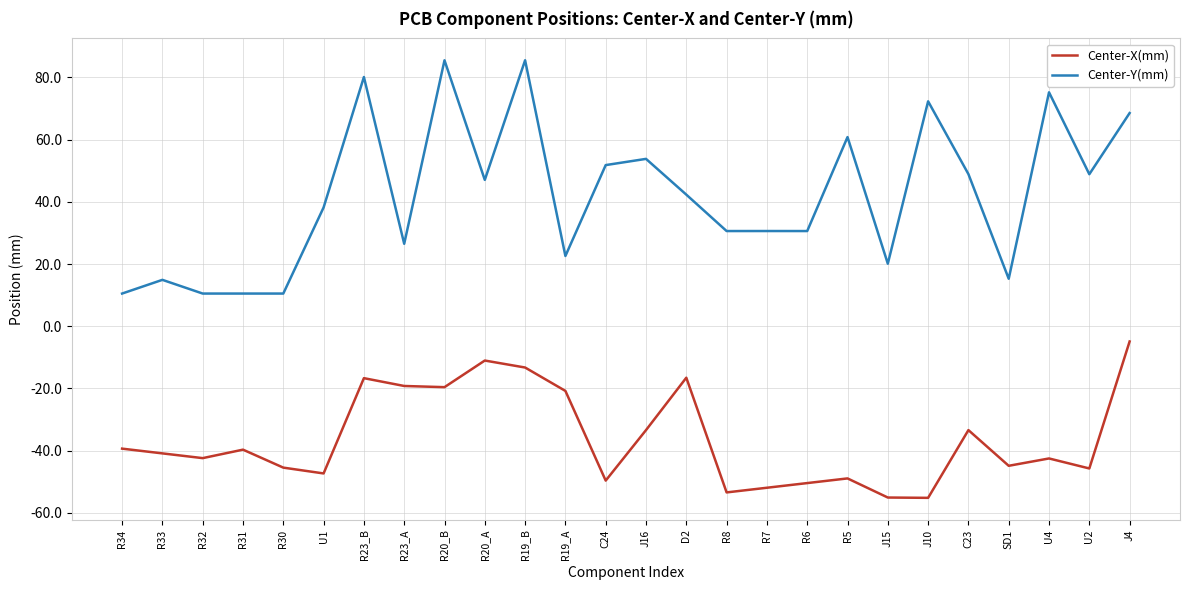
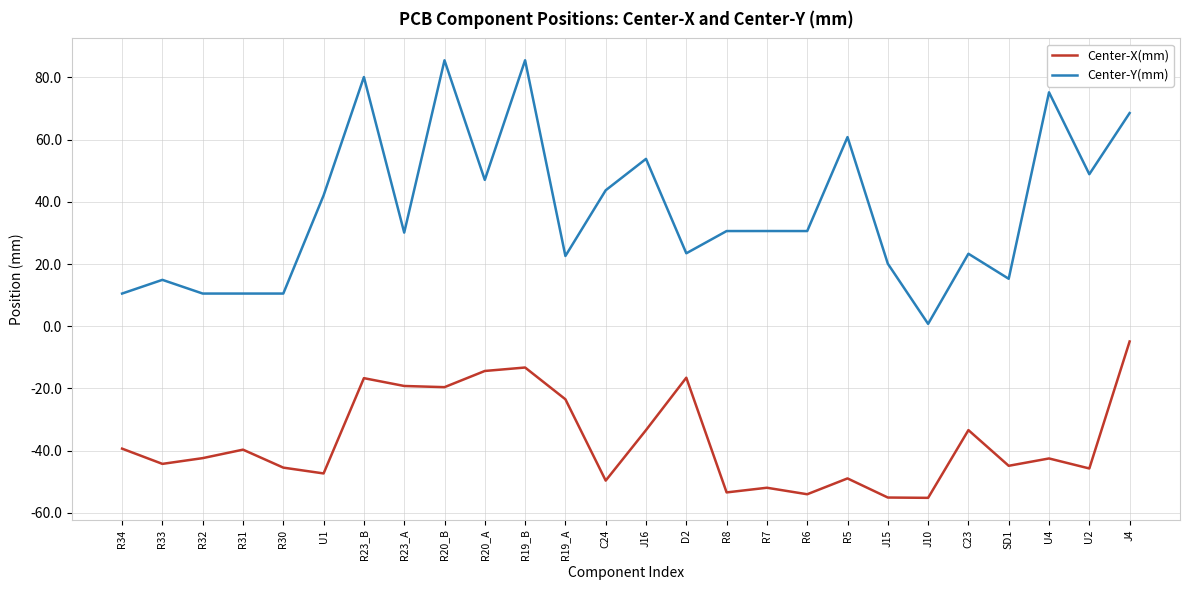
  {
    "Center-X(mm)": {
      "R34": -39,
-     "R33": -41,
+     "R33": -44,
      "R32": -42,
      "R31": -40,
      "R30": -45,
      "U1": -47,
      "R23_B": -17,
      "R23_A": -19,
      "R20_B": -20,
-     "R20_A": -11,
+     "R20_A": -14,
      "R19_B": -13,
-     "R19_A": -21,
+     "R19_A": -23,
      "C24": -50,
      "J16": -33,
      "D2": -17,
      "R8": -53,
      "R7": -52,
-     "R6": -50,
+     "R6": -54,
      "R5": -49,
      "J15": -55,
      "J10": -55,
      "C23": -33,
      "SD1": -45,
      "U4": -42,
      "U2": -46,
      "J4": -5
    },
    "Center-Y(mm)": {
      "R34": 11,
      "R33": 15,
      "R32": 11,
      "R31": 11,
      "R30": 11,
-     "U1": 38,
+     "U1": 42,
      "R23_B": 80,
-     "R23_A": 27,
+     "R23_A": 30,
      "R20_B": 86,
      "R20_A": 47,
      "R19_B": 86,
      "R19_A": 23,
-     "C24": 52,
+     "C24": 44,
      "J16": 54,
-     "D2": 42,
+     "D2": 23,
      "R8": 31,
      "R7": 31,
      "R6": 31,
      "R5": 61,
      "J15": 20,
-     "J10": 72,
-     "C23": 49,
+     "J10": 1,
+     "C23": 23,
      "SD1": 15,
      "U4": 75,
      "U2": 49,
      "J4": 69
    }
  }
